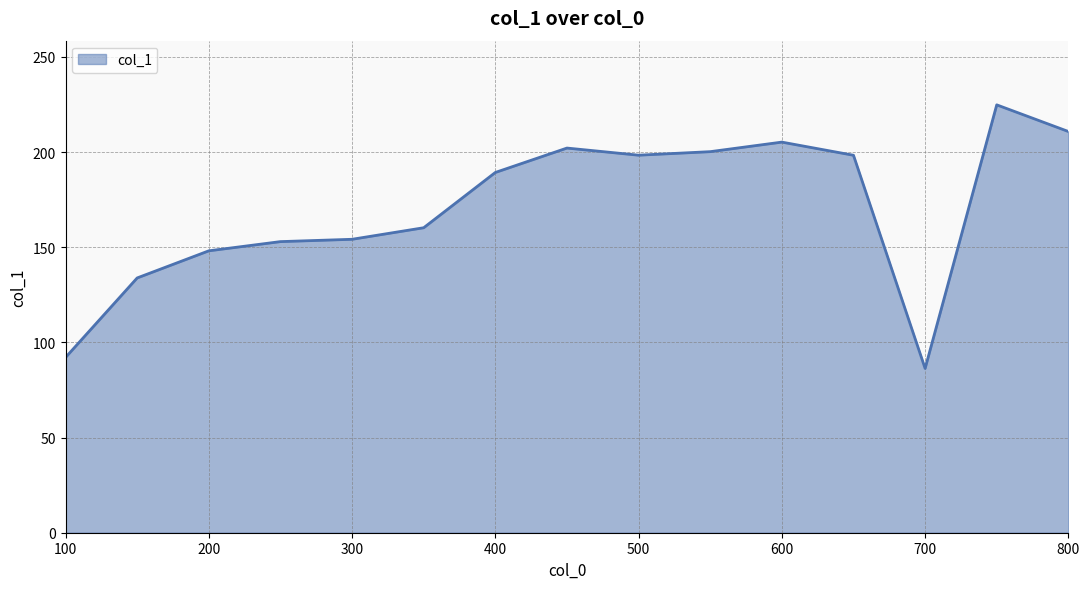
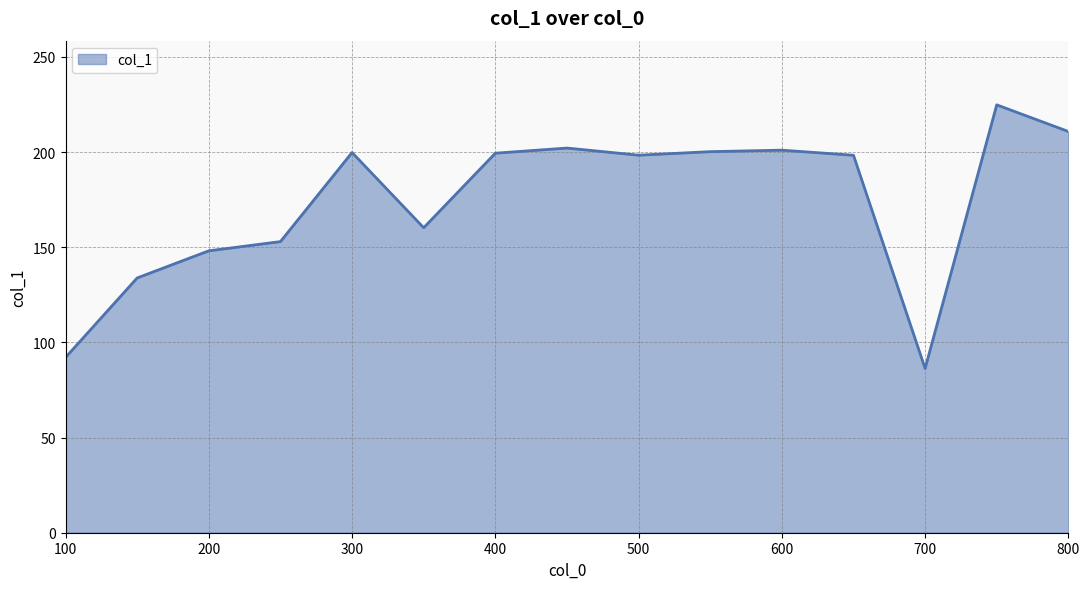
  {
    "100": 92,
    "200": 148,
-   "300": 154,
-   "400": 189,
+   "300": 200,
+   "400": 199,
    "500": 198,
-   "600": 205,
+   "600": 201,
    "700": 86,
    "800": 211
  }
